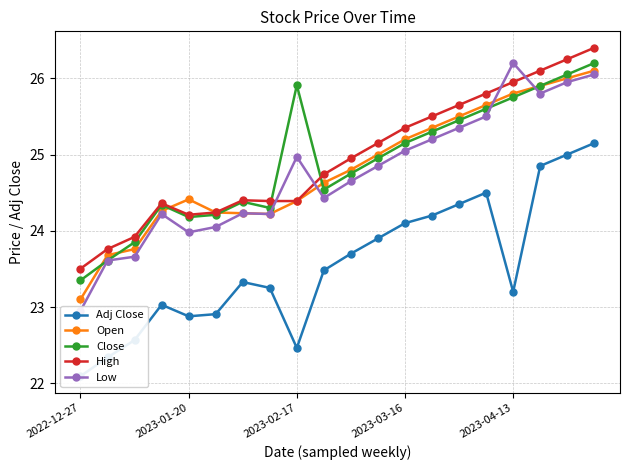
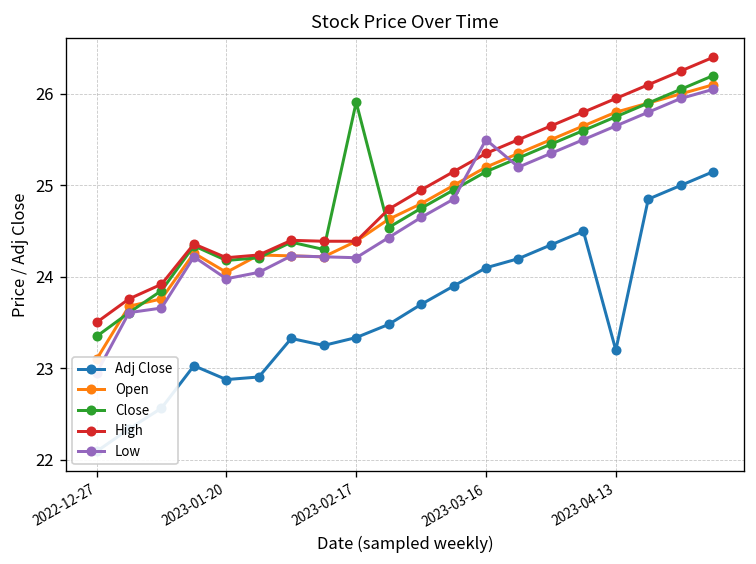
  {
    "Adj Close": {
      "2023-01-20": 22.9,
-     "2023-02-17": 22.5,
+     "2023-02-17": 23.3,
      "2023-03-16": 24.1,
      "2023-04-13": 23.2
    },
    "Open": {
      "2022-12-27": 23.1,
-     "2023-01-20": 24.4,
+     "2023-01-20": 24.0,
      "2023-03-16": 25.2,
      "2023-04-13": 25.8
    },
    "Close": {
      "2022-12-27": 23.4,
      "2023-02-17": 25.9,
      "2023-03-16": 25.2,
      "2023-04-13": 25.8
    },
    "High": {
      "2022-12-27": 23.5,
      "2023-03-16": 25.4,
      "2023-04-13": 26.0
    },
    "Low": {
      "2023-01-20": 24.0,
-     "2023-02-17": 25.0,
-     "2023-03-16": 25.1,
-     "2023-04-13": 26.2
+     "2023-02-17": 24.2,
+     "2023-03-16": 25.5,
+     "2023-04-13": 25.7
    }
  }
